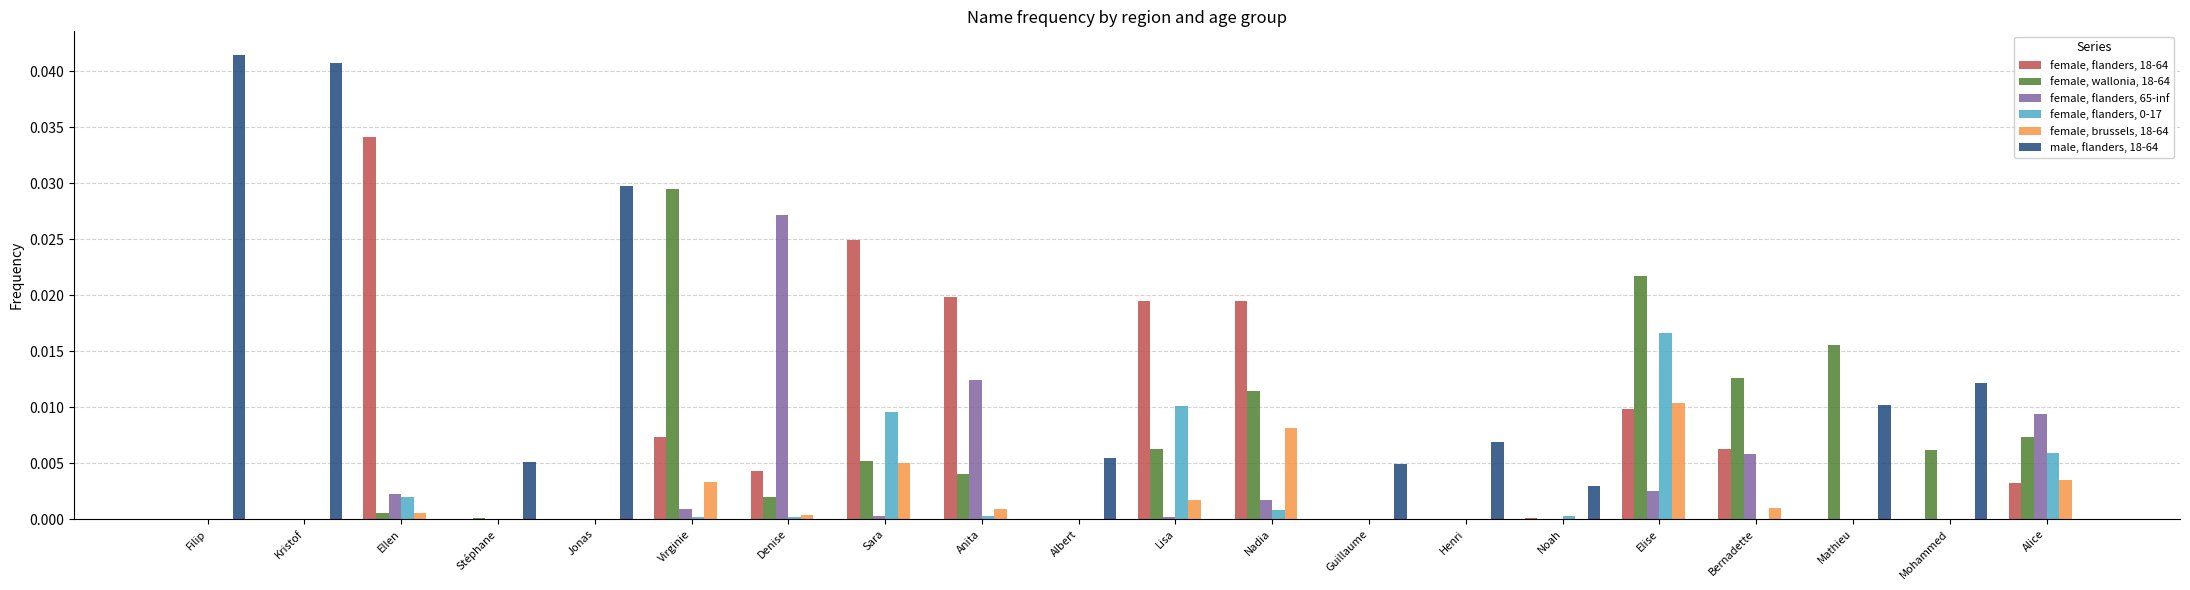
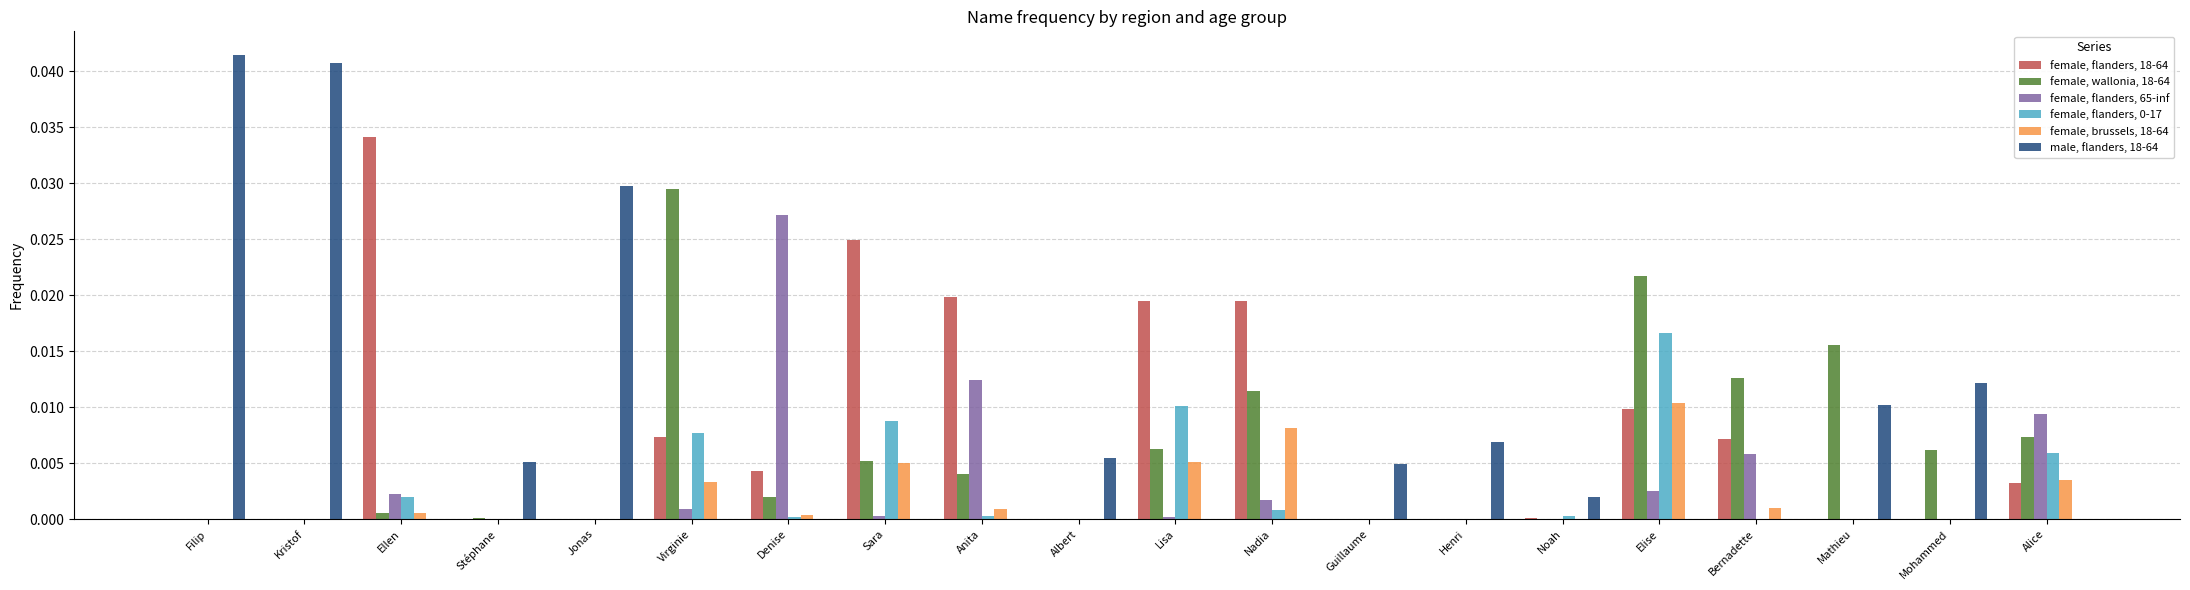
  {
    "female, flanders, 18-64": {
      "Filip": 0.0000,
      "Kristof": 0.0000,
      "Ellen": 0.0341,
      "Stéphane": 0.0000,
      "Jonas": 0.0000,
      "Virginie": 0.0073,
      "Denise": 0.0043,
      "Sara": 0.0249,
      "Anita": 0.0199,
      "Albert": 0.0000,
      "Lisa": 0.0195,
      "Nadia": 0.0195,
      "Guillaume": 0.0000,
      "Henri": 0.0000,
      "Elise": 0.0098,
-     "Bernadette": 0.0062,
+     "Bernadette": 0.0072,
      "Mathieu": 0.0000,
      "Mohammed": 0.0000,
      "Alice": 0.0032
    },
    "female, wallonia, 18-64": {
      "Filip": 0.0000,
      "Kristof": 0.0000,
      "Ellen": 0.0005,
      "Jonas": 0.0000,
      "Virginie": 0.0295,
      "Denise": 0.0020,
      "Sara": 0.0052,
      "Anita": 0.0040,
      "Albert": 0.0000,
      "Lisa": 0.0063,
      "Nadia": 0.0114,
      "Guillaume": 0.0000,
      "Henri": 0.0000,
      "Noah": 0.0000,
      "Elise": 0.0217,
      "Bernadette": 0.0126,
      "Mathieu": 0.0155,
      "Mohammed": 0.0062,
      "Alice": 0.0073
    },
    "female, flanders, 65-inf": {
      "Filip": 0.0000,
      "Kristof": 0.0000,
      "Ellen": 0.0022,
      "Stéphane": 0.0000,
      "Jonas": 0.0000,
      "Virginie": 0.0009,
      "Denise": 0.0272,
      "Sara": 0.0003,
      "Anita": 0.0124,
      "Albert": 0.0000,
      "Nadia": 0.0017,
      "Guillaume": 0.0000,
      "Henri": 0.0000,
      "Noah": 0.0000,
      "Elise": 0.0025,
      "Bernadette": 0.0058,
      "Mathieu": 0.0000,
      "Mohammed": 0.0000,
      "Alice": 0.0094
    },
    "female, flanders, 0-17": {
      "Filip": 0.0000,
      "Kristof": 0.0000,
      "Ellen": 0.0020,
      "Stéphane": 0.0000,
      "Jonas": 0.0000,
-     "Virginie": 0.0002,
-     "Sara": 0.0096,
+     "Virginie": 0.0077,
+     "Sara": 0.0088,
      "Anita": 0.0003,
      "Albert": 0.0000,
      "Lisa": 0.0101,
      "Nadia": 0.0008,
      "Guillaume": 0.0000,
      "Henri": 0.0000,
      "Noah": 0.0003,
      "Elise": 0.0166,
      "Bernadette": 0.0000,
      "Mathieu": 0.0000,
      "Mohammed": 0.0000,
      "Alice": 0.0059
    },
    "female, brussels, 18-64": {
      "Filip": 0.0000,
      "Kristof": 0.0000,
      "Ellen": 0.0005,
      "Stéphane": 0.0000,
      "Jonas": 0.0000,
      "Virginie": 0.0033,
      "Denise": 0.0004,
      "Sara": 0.0050,
      "Anita": 0.0009,
      "Albert": 0.0000,
-     "Lisa": 0.0017,
+     "Lisa": 0.0051,
      "Nadia": 0.0081,
      "Guillaume": 0.0000,
      "Henri": 0.0000,
      "Noah": 0.0000,
      "Elise": 0.0104,
      "Bernadette": 0.0010,
      "Mathieu": 0.0000,
      "Mohammed": 0.0000,
      "Alice": 0.0035
    },
    "male, flanders, 18-64": {
      "Filip": 0.0415,
      "Kristof": 0.0408,
      "Ellen": 0.0000,
      "Stéphane": 0.0051,
      "Jonas": 0.0298,
      "Virginie": 0.0000,
      "Denise": 0.0000,
      "Sara": 0.0000,
      "Anita": 0.0000,
      "Albert": 0.0054,
      "Lisa": 0.0000,
      "Nadia": 0.0000,
      "Guillaume": 0.0049,
      "Henri": 0.0068,
-     "Noah": 0.0030,
+     "Noah": 0.0020,
      "Elise": 0.0000,
      "Bernadette": 0.0000,
      "Mathieu": 0.0102,
      "Mohammed": 0.0122,
      "Alice": 0.0000
    }
  }
